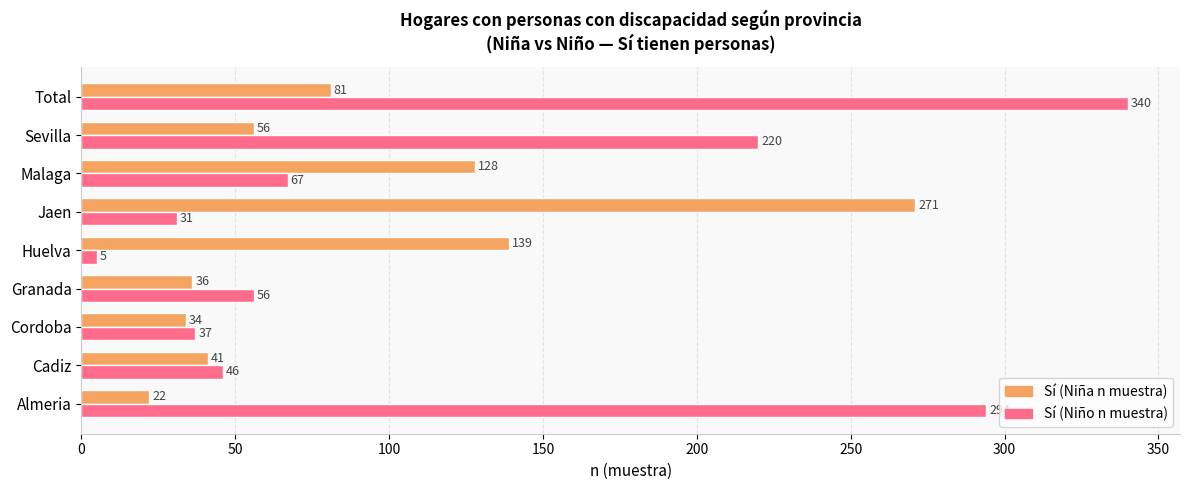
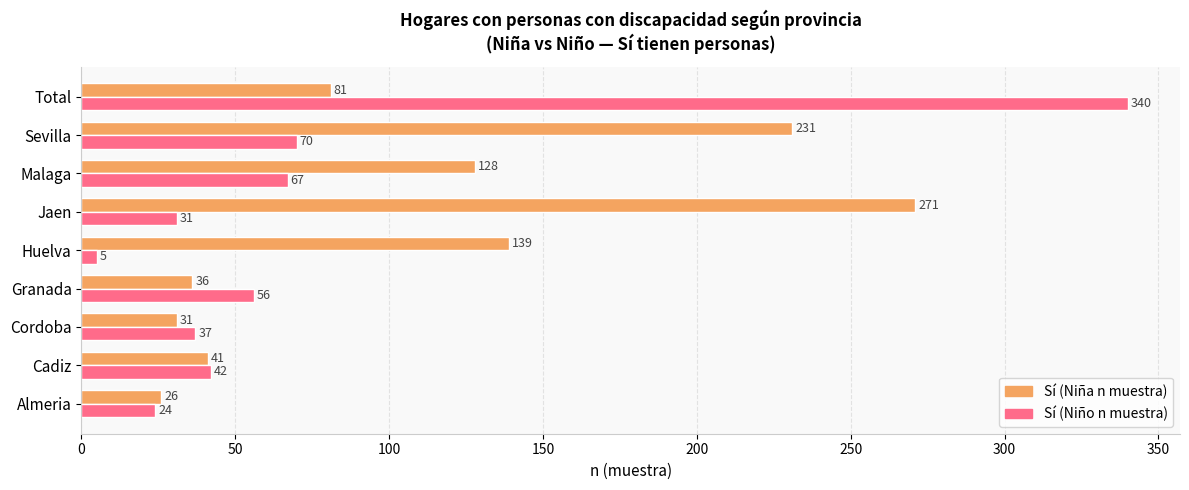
  {
    "Sí (Niña n muestra)": {
      "Total": 81,
-     "Sevilla": 56,
+     "Sevilla": 231,
      "Malaga": 128,
      "Jaen": 271,
      "Huelva": 139,
      "Granada": 36,
-     "Cordoba": 34,
+     "Cordoba": 31,
      "Cadiz": 41,
-     "Almeria": 22
+     "Almeria": 26
    },
    "Sí (Niño n muestra)": {
      "Total": 340,
-     "Sevilla": 220,
+     "Sevilla": 70,
      "Malaga": 67,
      "Jaen": 31,
      "Huelva": 5,
      "Granada": 56,
      "Cordoba": 37,
-     "Cadiz": 46,
-     "Almeria": 294
+     "Cadiz": 42,
+     "Almeria": 24
    }
  }
